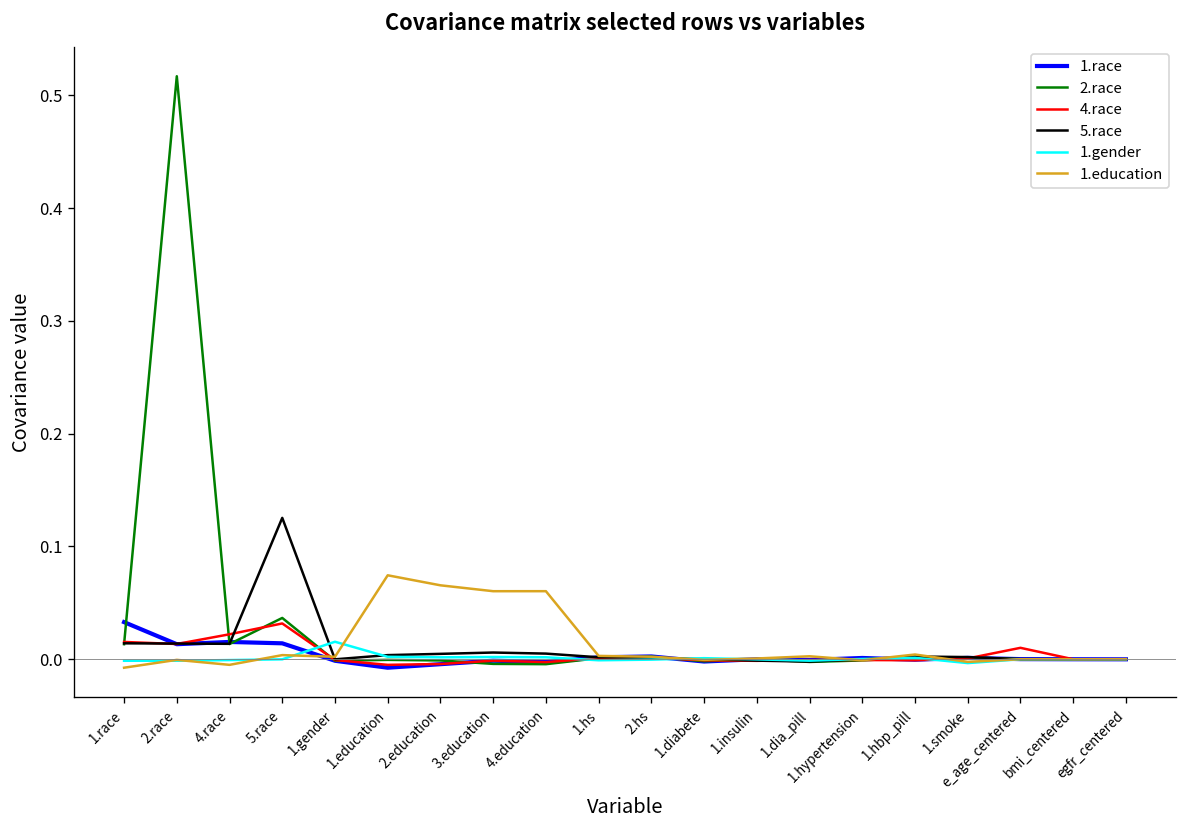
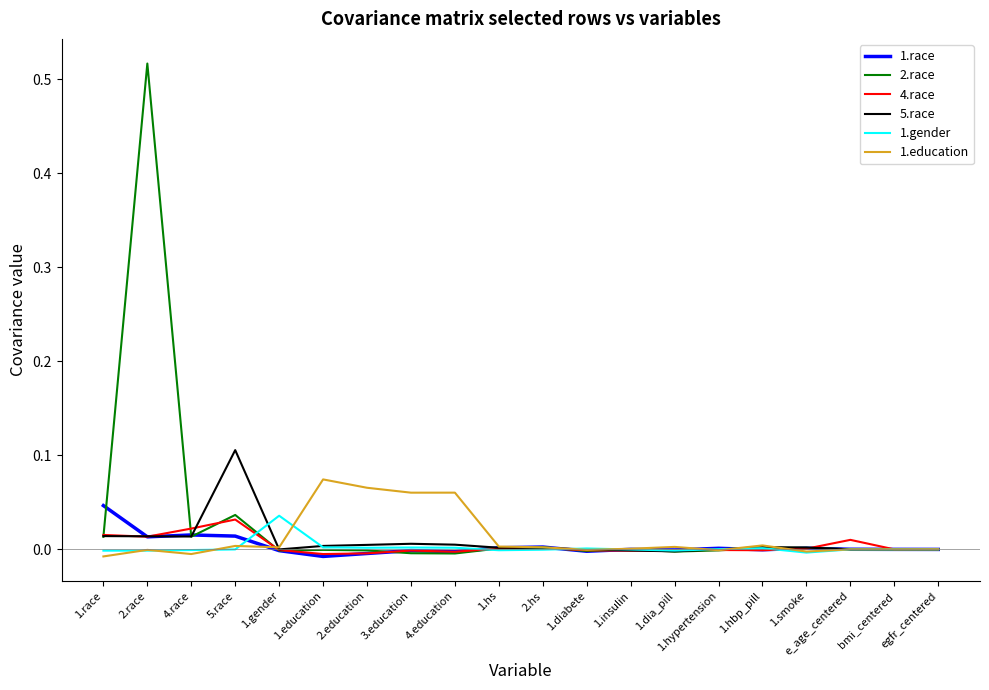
  {
    "1.race": {
-     "1.race": 0.03,
+     "1.race": 0.05,
      "5.race": 0.01
    },
    "2.race": {
      "2.race": 0.52,
      "5.race": 0.04,
      "1.education": 0.00,
      "2.education": 0.00,
      "3.education": 0.00
    },
    "4.race": {
      "4.race": 0.02,
      "5.race": 0.03,
      "e_age_centered": 0.01
    },
    "5.race": {
-     "5.race": 0.13,
+     "5.race": 0.11,
      "2.education": 0.00,
      "3.education": 0.01,
      "4.education": 0.01
    },
    "1.gender": {
      "1.race": 0.00,
      "4.race": 0.00,
      "5.race": 0.00,
-     "1.gender": 0.02,
+     "1.gender": 0.04,
      "2.education": 0.00,
      "3.education": 0.00,
      "4.education": 0.00
    },
    "1.education": {
      "1.race": -0.01,
      "4.race": 0.00,
      "5.race": 0.00,
      "1.education": 0.07,
      "2.education": 0.07,
      "3.education": 0.06,
      "4.education": 0.06,
      "1.dia_pill": 0.00
    }
  }
